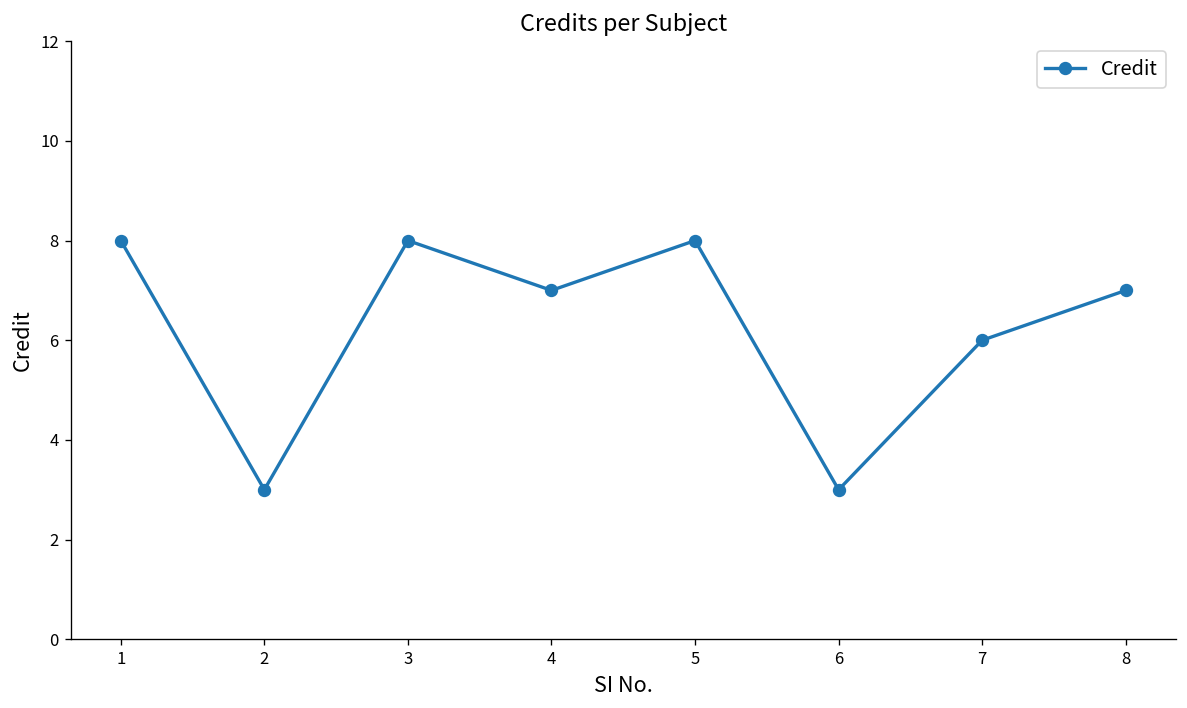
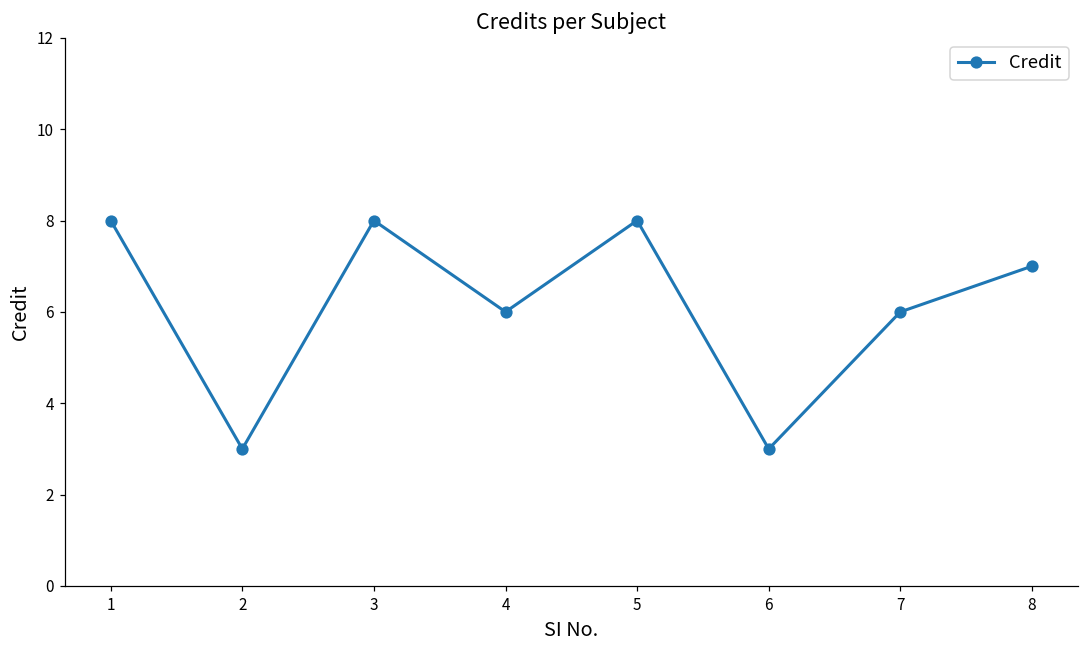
  {
    "1": 8,
    "2": 3,
    "3": 8,
-   "4": 7,
+   "4": 6,
    "5": 8,
    "6": 3,
    "7": 6,
    "8": 7
  }
